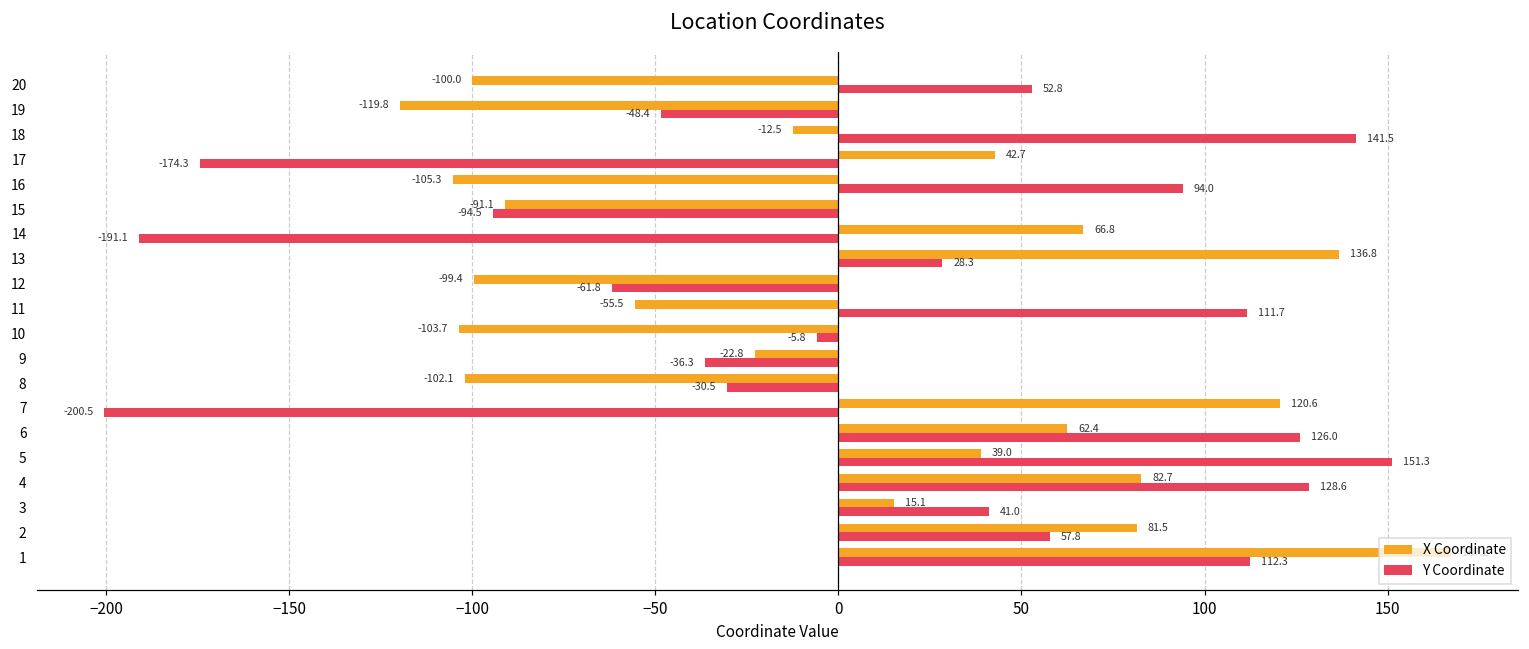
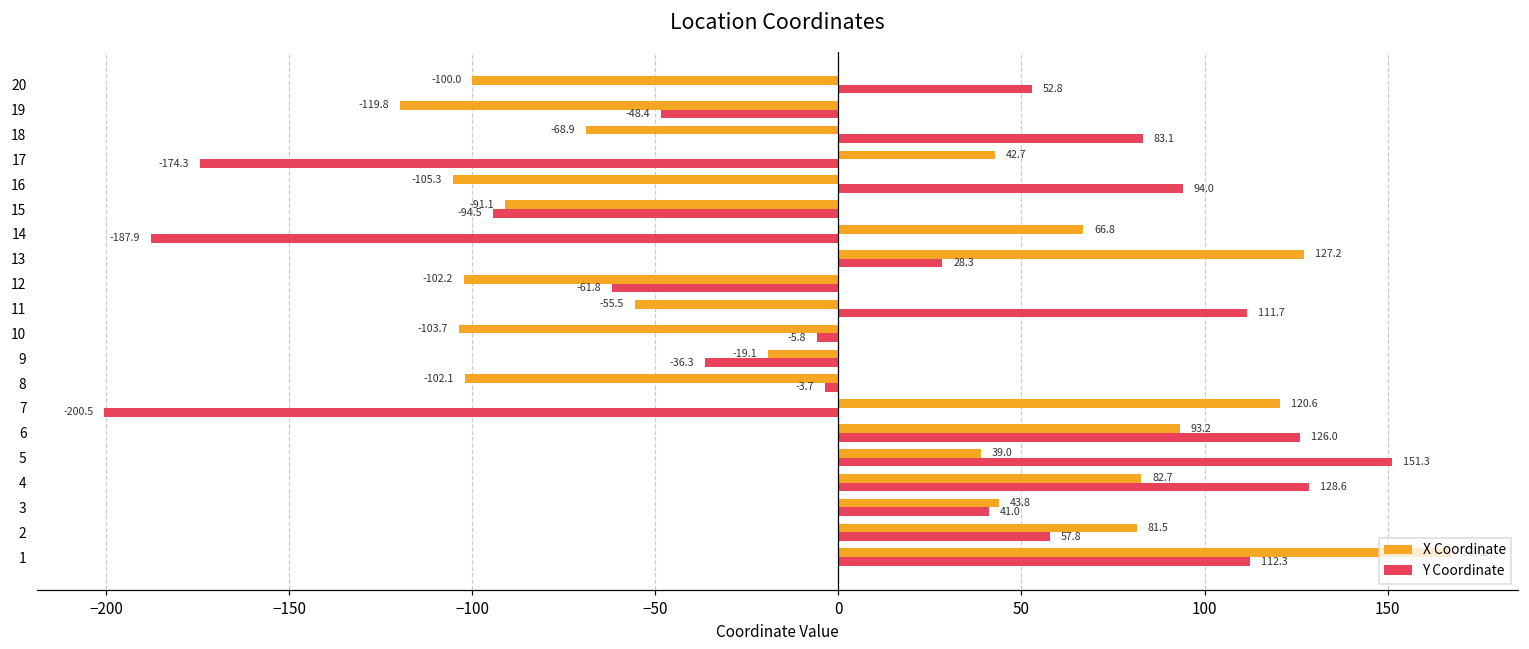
  {
    "X Coordinate": {
      "20": -100.0,
      "19": -119.8,
-     "18": -12.5,
+     "18": -68.9,
      "17": 42.7,
      "16": -105.3,
      "15": -91.1,
      "14": 66.8,
-     "13": 136.8,
-     "12": -99.4,
+     "13": 127.2,
+     "12": -102.2,
      "11": -55.5,
      "10": -103.7,
-     "9": -22.8,
+     "9": -19.1,
      "8": -102.1,
      "7": 120.6,
-     "6": 62.4,
+     "6": 93.2,
      "5": 39.0,
      "4": 82.7,
-     "3": 15.1,
+     "3": 43.8,
      "2": 81.5
    },
    "Y Coordinate": {
      "20": 52.8,
      "19": -48.4,
-     "18": 141.5,
+     "18": 83.1,
      "17": -174.3,
      "16": 94.0,
      "15": -94.5,
-     "14": -191.1,
+     "14": -187.9,
      "13": 28.3,
      "12": -61.8,
      "11": 111.7,
      "10": -5.8,
      "9": -36.3,
-     "8": -30.5,
+     "8": -3.7,
      "7": -200.5,
      "6": 126.0,
      "5": 151.3,
      "4": 128.6,
      "3": 41.0,
      "2": 57.8,
      "1": 112.3
    }
  }
